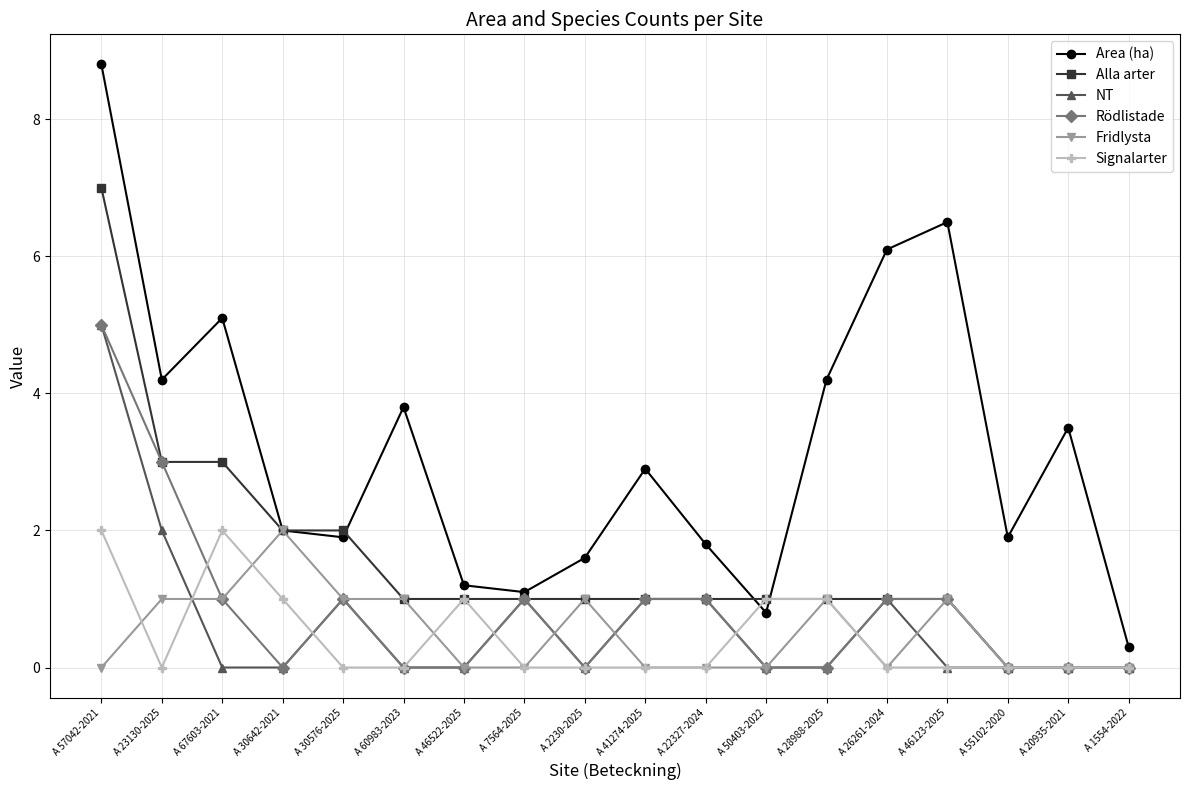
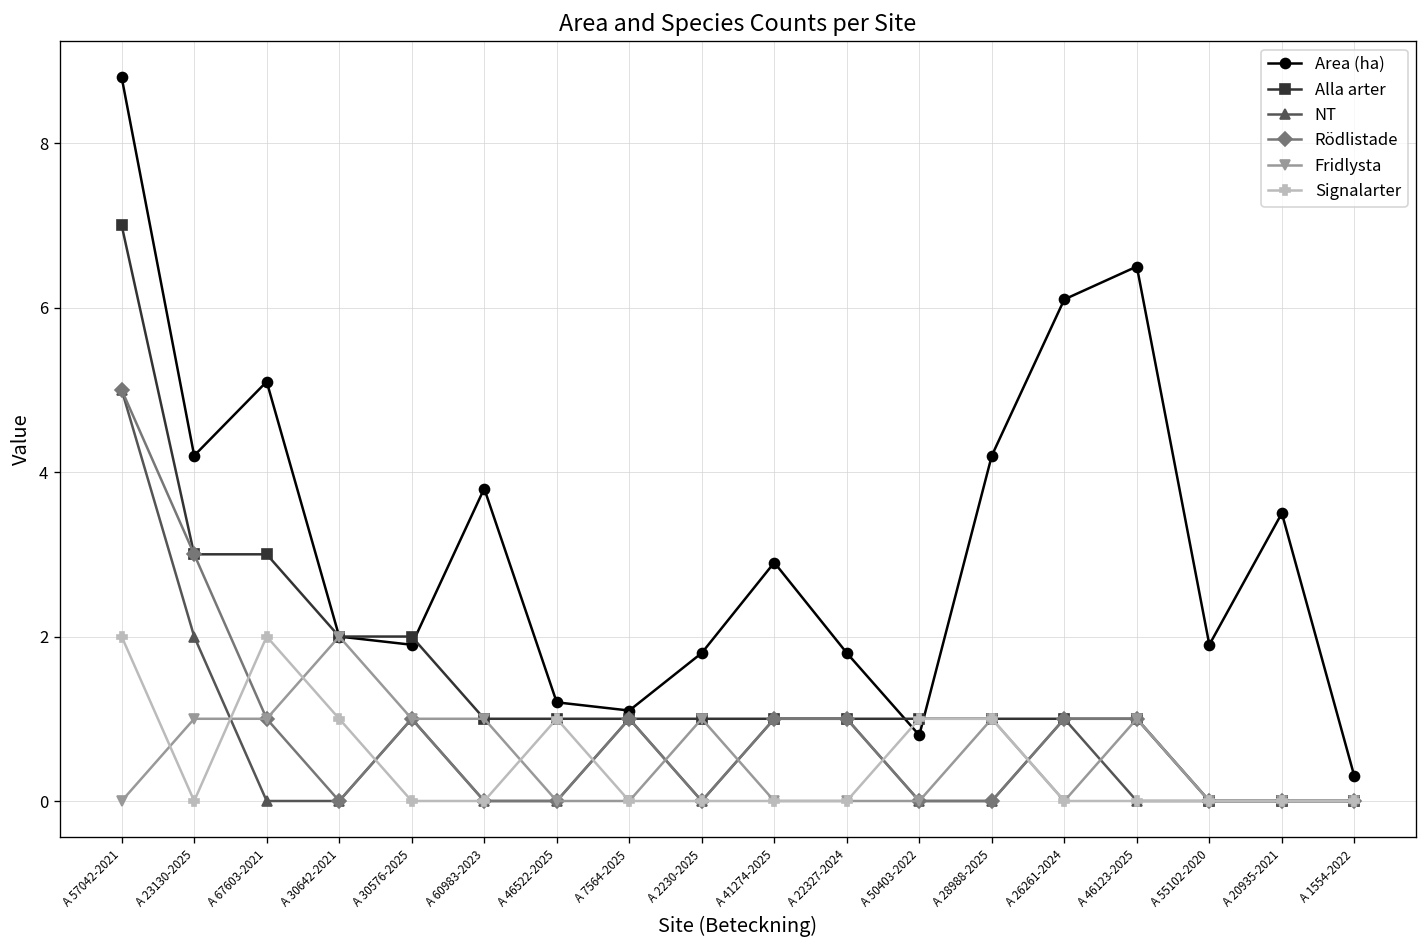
  {
    "Area (ha)": {
      "A 57042-2021": 8.8,
      "A 23130-2025": 4.2,
      "A 67603-2021": 5.1,
      "A 30576-2025": 1.9,
      "A 60983-2023": 3.8,
      "A 46522-2025": 1.2,
      "A 7564-2025": 1.1,
-     "A 2230-2025": 1.6,
+     "A 2230-2025": 1.8,
      "A 41274-2025": 2.9,
      "A 22327-2024": 1.8,
      "A 50403-2022": 0.8,
      "A 28988-2025": 4.2,
      "A 26261-2024": 6.1,
      "A 46123-2025": 6.5,
      "A 55102-2020": 1.9,
      "A 20935-2021": 3.5,
      "A 1554-2022": 0.3
    }
  }
